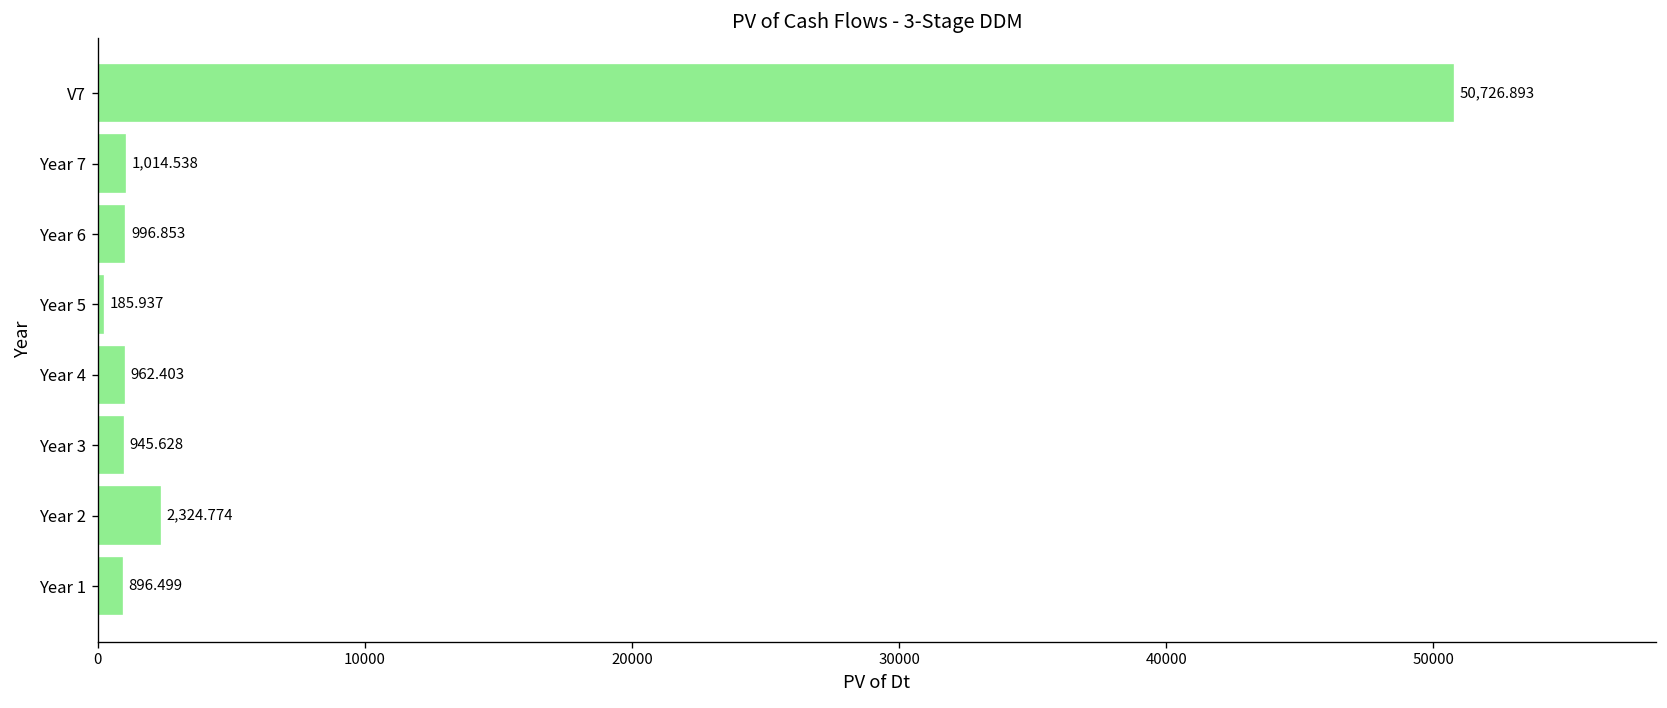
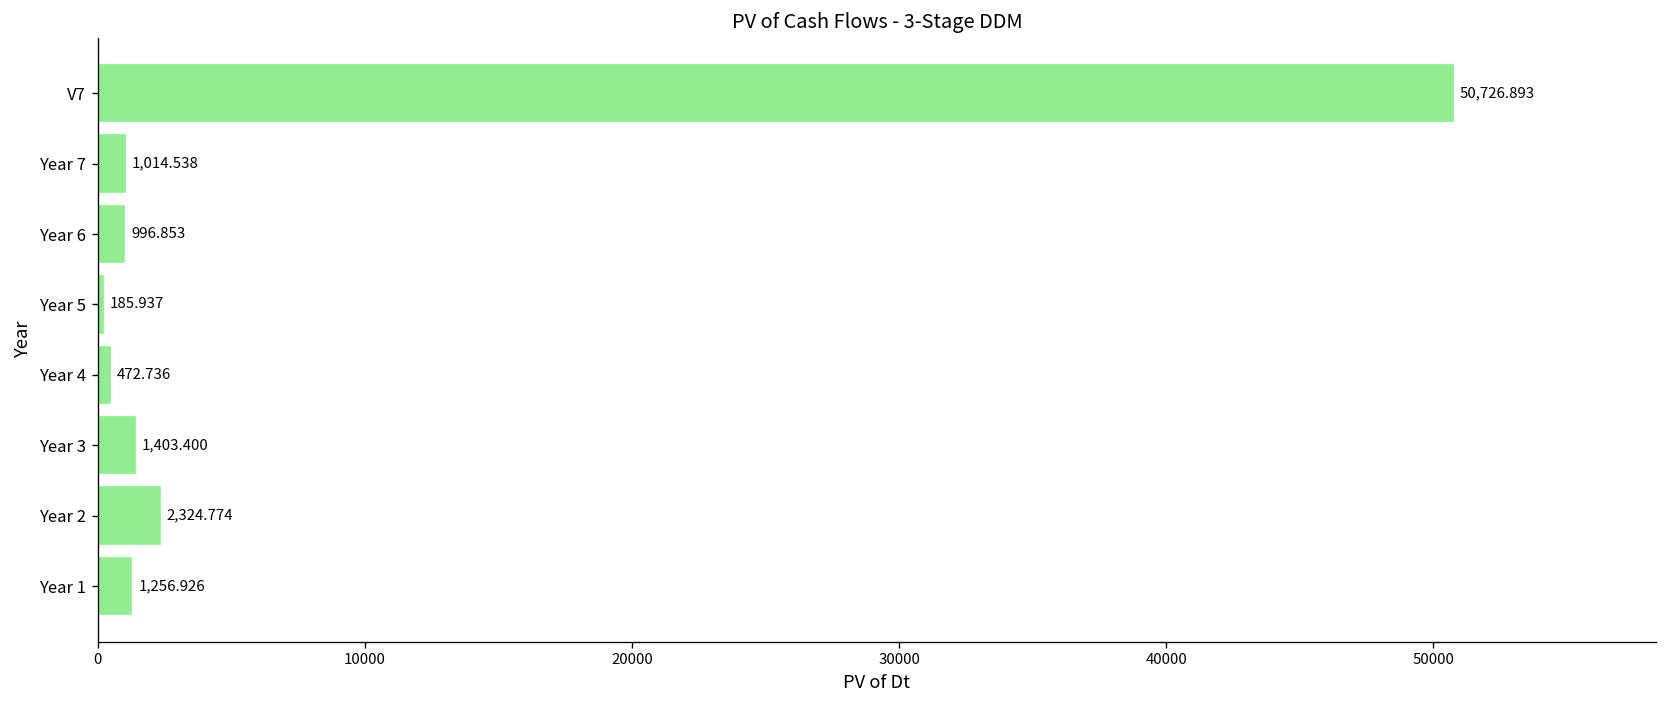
  {
    "V7": "50,726.893",
    "Year 7": "1,014.538",
    "Year 6": "996.853",
    "Year 5": "185.937",
-   "Year 4": "962.403",
-   "Year 3": "945.628",
+   "Year 4": "472.736",
+   "Year 3": "1,403.400",
    "Year 2": "2,324.774",
-   "Year 1": "896.499"
+   "Year 1": "1,256.926"
  }
